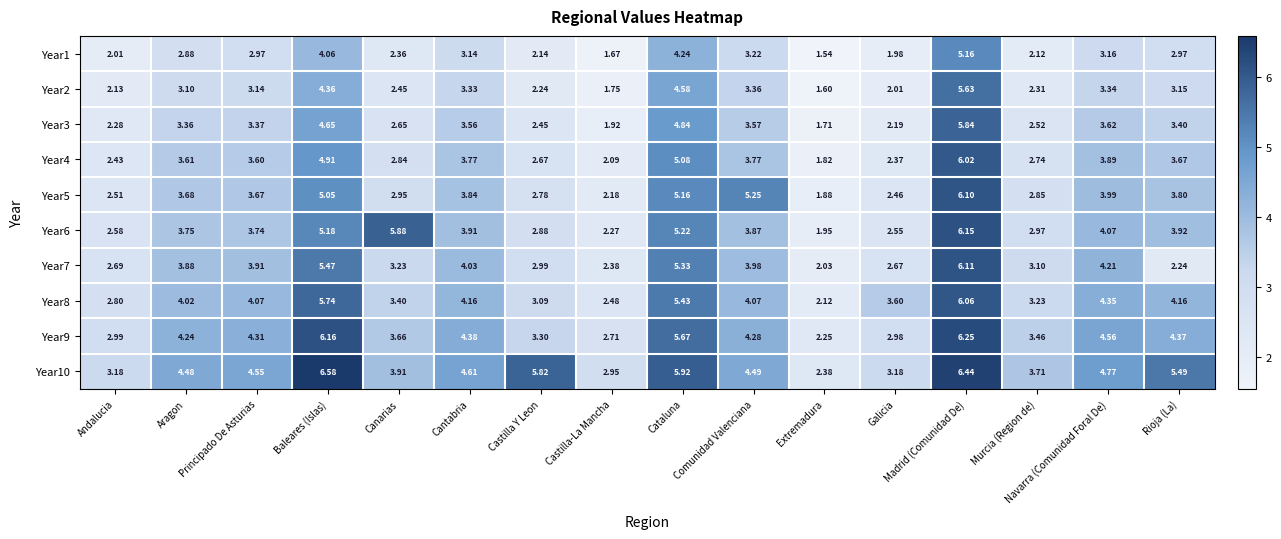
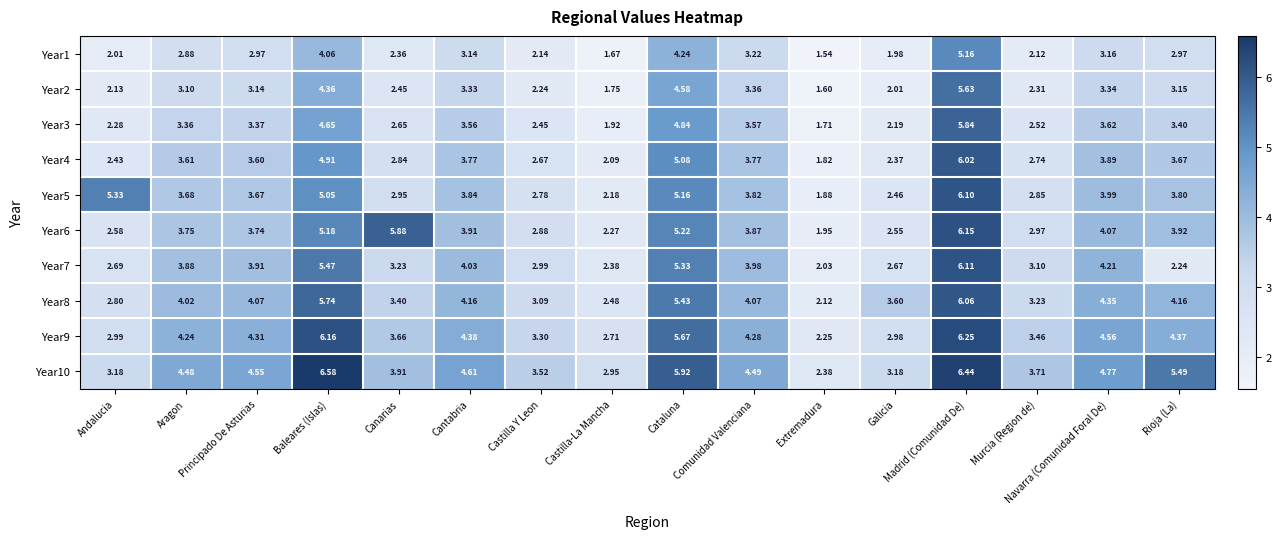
  {
    "Year1": {
      "Andalucia": 2.01,
      "Aragon": 2.88,
      "Principado De Asturias": 2.97,
      "Baleares (Islas)": 4.06,
      "Canarias": 2.36,
      "Cantabria": 3.14,
      "Castilla Y Leon": 2.14,
      "Castilla-La Mancha": 1.67,
      "Cataluna": 4.24,
      "Comunidad Valenciana": 3.22,
      "Extremadura": 1.54,
      "Galicia": 1.98,
      "Madrid (Comunidad De)": 5.16,
      "Murcia (Region de)": 2.12,
      "Navarra (Comunidad Foral De)": 3.16,
      "Rioja (La)": 2.97
    },
    "Year2": {
      "Andalucia": 2.13,
      "Aragon": 3.10,
      "Principado De Asturias": 3.14,
      "Baleares (Islas)": 4.36,
      "Canarias": 2.45,
      "Cantabria": 3.33,
      "Castilla Y Leon": 2.24,
      "Castilla-La Mancha": 1.75,
      "Cataluna": 4.58,
      "Comunidad Valenciana": 3.36,
      "Extremadura": 1.60,
      "Galicia": 2.01,
      "Madrid (Comunidad De)": 5.63,
      "Murcia (Region de)": 2.31,
      "Navarra (Comunidad Foral De)": 3.34,
      "Rioja (La)": 3.15
    },
    "Year3": {
      "Andalucia": 2.28,
      "Aragon": 3.36,
      "Principado De Asturias": 3.37,
      "Baleares (Islas)": 4.65,
      "Canarias": 2.65,
      "Cantabria": 3.56,
      "Castilla Y Leon": 2.45,
      "Castilla-La Mancha": 1.92,
      "Cataluna": 4.84,
      "Comunidad Valenciana": 3.57,
      "Extremadura": 1.71,
      "Galicia": 2.19,
      "Madrid (Comunidad De)": 5.84,
      "Murcia (Region de)": 2.52,
      "Navarra (Comunidad Foral De)": 3.62,
      "Rioja (La)": 3.40
    },
    "Year4": {
      "Andalucia": 2.43,
      "Aragon": 3.61,
      "Principado De Asturias": 3.60,
      "Baleares (Islas)": 4.91,
      "Canarias": 2.84,
      "Cantabria": 3.77,
      "Castilla Y Leon": 2.67,
      "Castilla-La Mancha": 2.09,
      "Cataluna": 5.08,
      "Comunidad Valenciana": 3.77,
      "Extremadura": 1.82,
      "Galicia": 2.37,
      "Madrid (Comunidad De)": 6.02,
      "Murcia (Region de)": 2.74,
      "Navarra (Comunidad Foral De)": 3.89,
      "Rioja (La)": 3.67
    },
    "Year5": {
-     "Andalucia": 2.51,
+     "Andalucia": 5.33,
      "Aragon": 3.68,
      "Principado De Asturias": 3.67,
      "Baleares (Islas)": 5.05,
      "Canarias": 2.95,
      "Cantabria": 3.84,
      "Castilla Y Leon": 2.78,
      "Castilla-La Mancha": 2.18,
      "Cataluna": 5.16,
-     "Comunidad Valenciana": 5.25,
+     "Comunidad Valenciana": 3.82,
      "Extremadura": 1.88,
      "Galicia": 2.46,
      "Madrid (Comunidad De)": 6.10,
      "Murcia (Region de)": 2.85,
      "Navarra (Comunidad Foral De)": 3.99,
      "Rioja (La)": 3.80
    },
    "Year6": {
      "Andalucia": 2.58,
      "Aragon": 3.75,
      "Principado De Asturias": 3.74,
      "Baleares (Islas)": 5.18,
      "Canarias": 5.88,
      "Cantabria": 3.91,
      "Castilla Y Leon": 2.88,
      "Castilla-La Mancha": 2.27,
      "Cataluna": 5.22,
      "Comunidad Valenciana": 3.87,
      "Extremadura": 1.95,
      "Galicia": 2.55,
      "Madrid (Comunidad De)": 6.15,
      "Murcia (Region de)": 2.97,
      "Navarra (Comunidad Foral De)": 4.07,
      "Rioja (La)": 3.92
    },
    "Year7": {
      "Andalucia": 2.69,
      "Aragon": 3.88,
      "Principado De Asturias": 3.91,
      "Baleares (Islas)": 5.47,
      "Canarias": 3.23,
      "Cantabria": 4.03,
      "Castilla Y Leon": 2.99,
      "Castilla-La Mancha": 2.38,
      "Cataluna": 5.33,
      "Comunidad Valenciana": 3.98,
      "Extremadura": 2.03,
      "Galicia": 2.67,
      "Madrid (Comunidad De)": 6.11,
      "Murcia (Region de)": 3.10,
      "Navarra (Comunidad Foral De)": 4.21,
      "Rioja (La)": 2.24
    },
    "Year8": {
      "Andalucia": 2.80,
      "Aragon": 4.02,
      "Principado De Asturias": 4.07,
      "Baleares (Islas)": 5.74,
      "Canarias": 3.40,
      "Cantabria": 4.16,
      "Castilla Y Leon": 3.09,
      "Castilla-La Mancha": 2.48,
      "Cataluna": 5.43,
      "Comunidad Valenciana": 4.07,
      "Extremadura": 2.12,
      "Galicia": 3.60,
      "Madrid (Comunidad De)": 6.06,
      "Murcia (Region de)": 3.23,
      "Navarra (Comunidad Foral De)": 4.35,
      "Rioja (La)": 4.16
    },
    "Year9": {
      "Andalucia": 2.99,
      "Aragon": 4.24,
      "Principado De Asturias": 4.31,
      "Baleares (Islas)": 6.16,
      "Canarias": 3.66,
      "Cantabria": 4.38,
      "Castilla Y Leon": 3.30,
      "Castilla-La Mancha": 2.71,
      "Cataluna": 5.67,
      "Comunidad Valenciana": 4.28,
      "Extremadura": 2.25,
      "Galicia": 2.98,
      "Madrid (Comunidad De)": 6.25,
      "Murcia (Region de)": 3.46,
      "Navarra (Comunidad Foral De)": 4.56,
      "Rioja (La)": 4.37
    },
    "Year10": {
      "Andalucia": 3.18,
      "Aragon": 4.48,
      "Principado De Asturias": 4.55,
      "Baleares (Islas)": 6.58,
      "Canarias": 3.91,
      "Cantabria": 4.61,
-     "Castilla Y Leon": 5.82,
+     "Castilla Y Leon": 3.52,
      "Castilla-La Mancha": 2.95,
      "Cataluna": 5.92,
      "Comunidad Valenciana": 4.49,
      "Extremadura": 2.38,
      "Galicia": 3.18,
      "Madrid (Comunidad De)": 6.44,
      "Murcia (Region de)": 3.71,
      "Navarra (Comunidad Foral De)": 4.77,
      "Rioja (La)": 5.49
    }
  }
